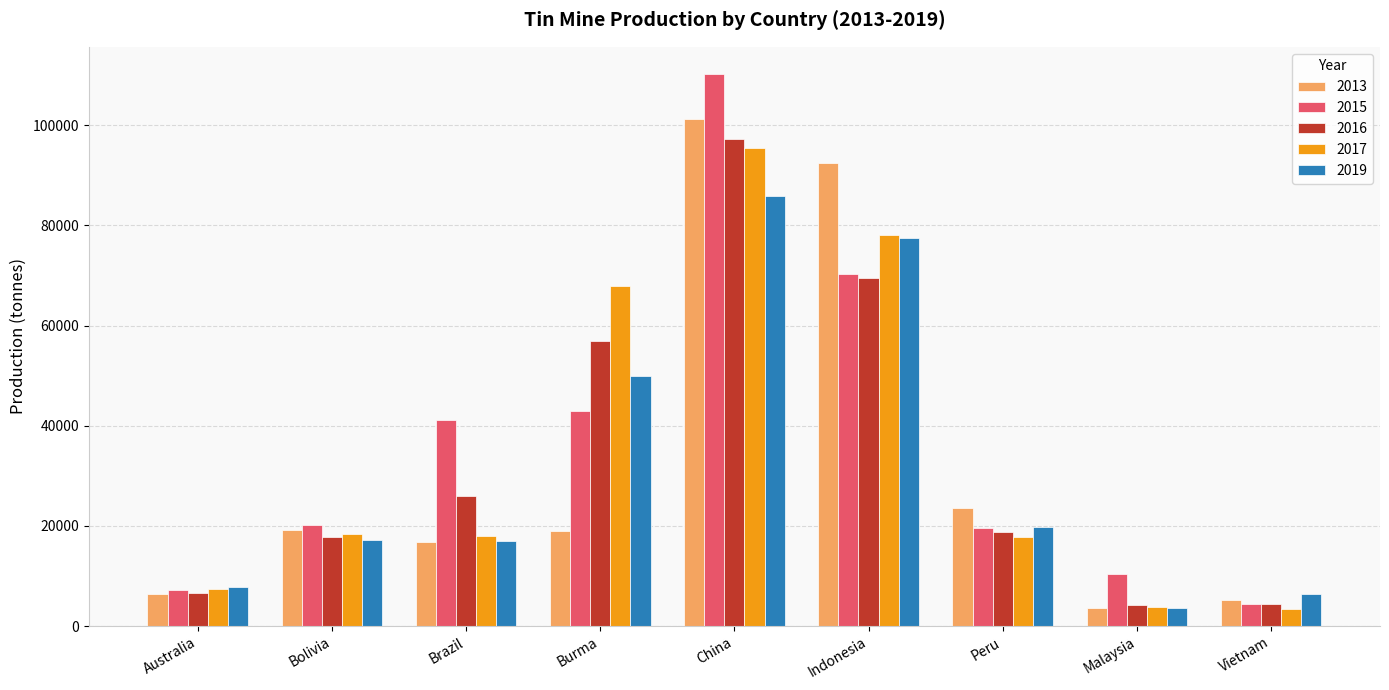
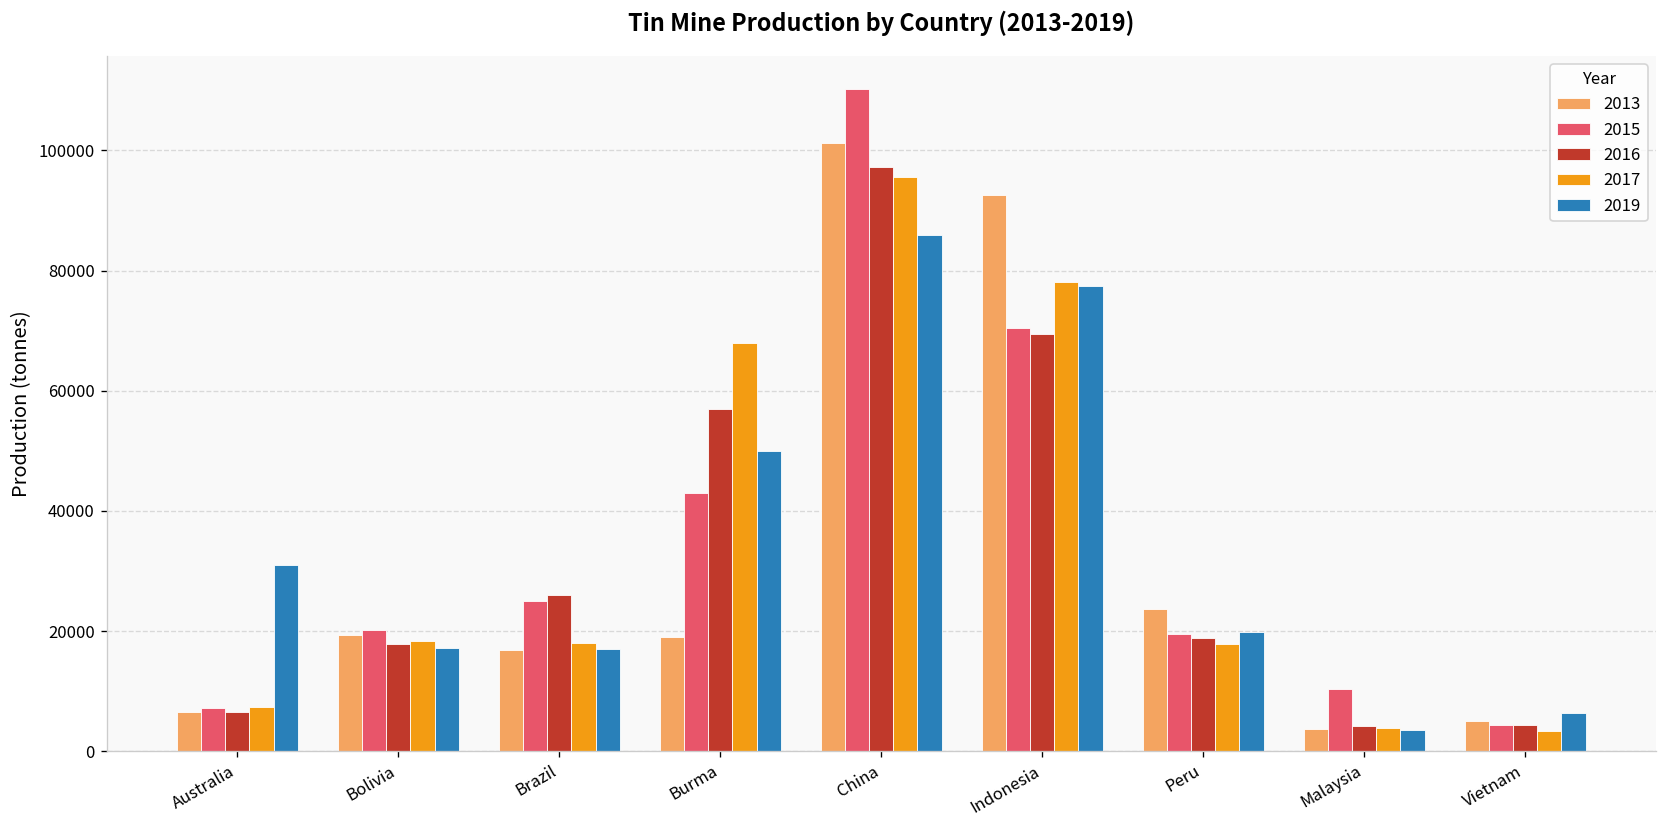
  {
    "2013": {
      "Australia": 6000,
      "Bolivia": 19000,
      "Brazil": 17000,
      "Burma": 19000,
      "China": 101000,
      "Indonesia": 92000,
      "Peru": 24000,
      "Malaysia": 4000,
      "Vietnam": 5000
    },
    "2015": {
      "Australia": 7000,
      "Bolivia": 20000,
-     "Brazil": 41000,
+     "Brazil": 25000,
      "Burma": 43000,
      "China": 110000,
      "Indonesia": 70000,
      "Peru": 20000,
      "Malaysia": 10000,
      "Vietnam": 4000
    },
    "2016": {
      "Australia": 7000,
      "Bolivia": 18000,
      "Brazil": 26000,
      "Burma": 57000,
      "China": 97000,
      "Indonesia": 70000,
      "Peru": 19000,
      "Malaysia": 4000,
      "Vietnam": 4000
    },
    "2017": {
      "Australia": 7000,
      "Bolivia": 18000,
      "Brazil": 18000,
      "Burma": 68000,
      "China": 96000,
      "Indonesia": 78000,
      "Peru": 18000,
      "Malaysia": 4000,
      "Vietnam": 3000
    },
    "2019": {
-     "Australia": 8000,
+     "Australia": 31000,
      "Bolivia": 17000,
      "Brazil": 17000,
      "Burma": 50000,
      "China": 86000,
      "Indonesia": 77000,
      "Peru": 20000,
      "Malaysia": 4000,
      "Vietnam": 6000
    }
  }
